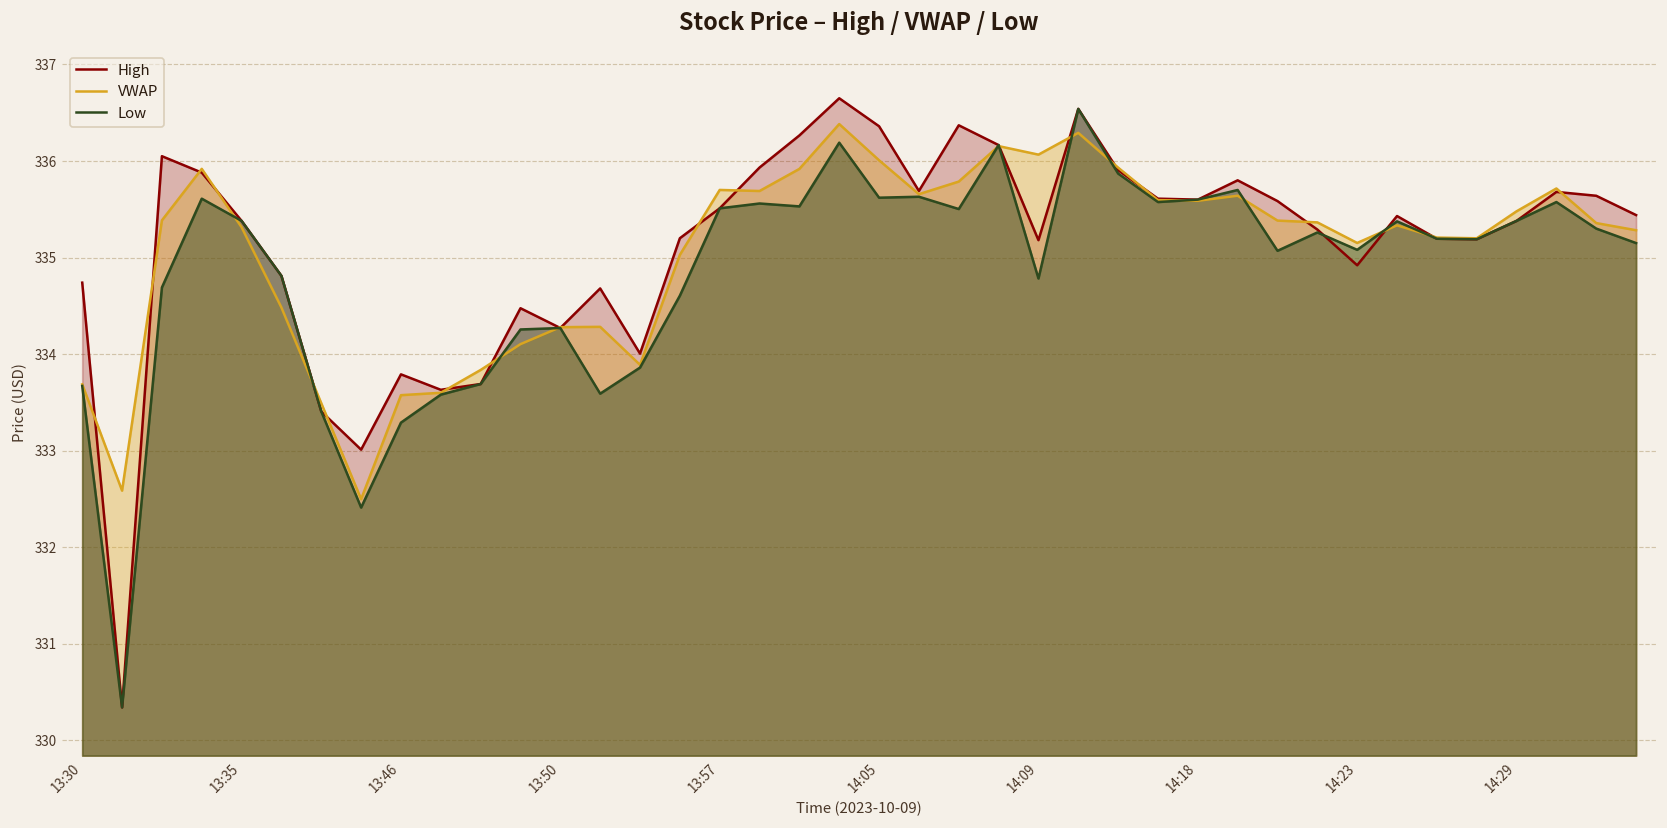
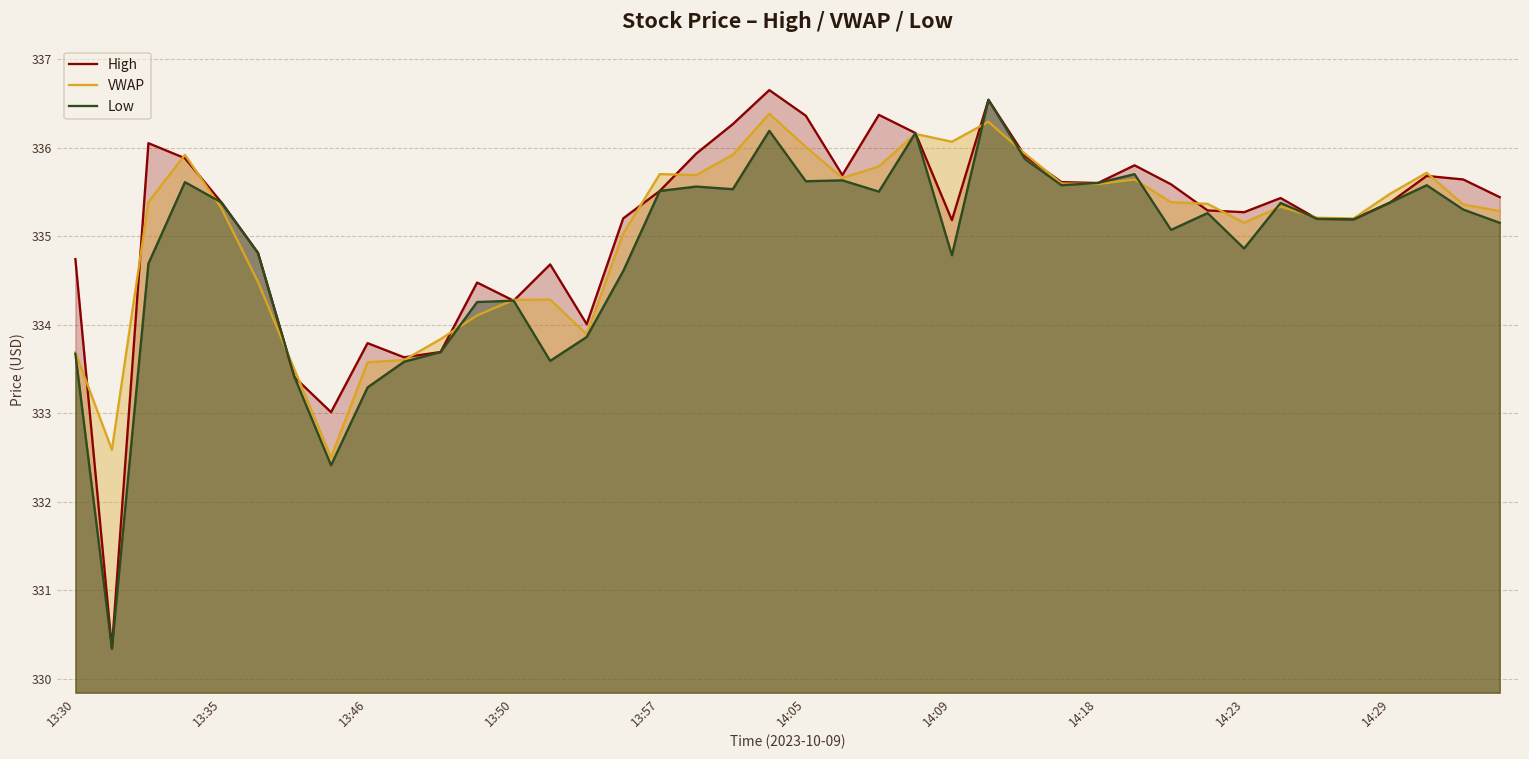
  {
    "High": {
      "13:30": 334.7,
      "13:46": 333.8,
      "14:05": 336.4,
      "14:09": 335.2,
-     "14:23": 334.9
+     "14:23": 335.3
    },
    "VWAP": {
      "13:35": 335.3,
      "13:46": 333.6,
      "13:57": 335.7,
      "14:05": 336.0,
      "14:09": 336.1,
      "14:23": 335.2,
      "14:29": 335.5
    },
    "Low": {
      "13:46": 333.3,
      "14:05": 335.6,
      "14:09": 334.8,
-     "14:23": 335.1
+     "14:23": 334.9
    }
  }
